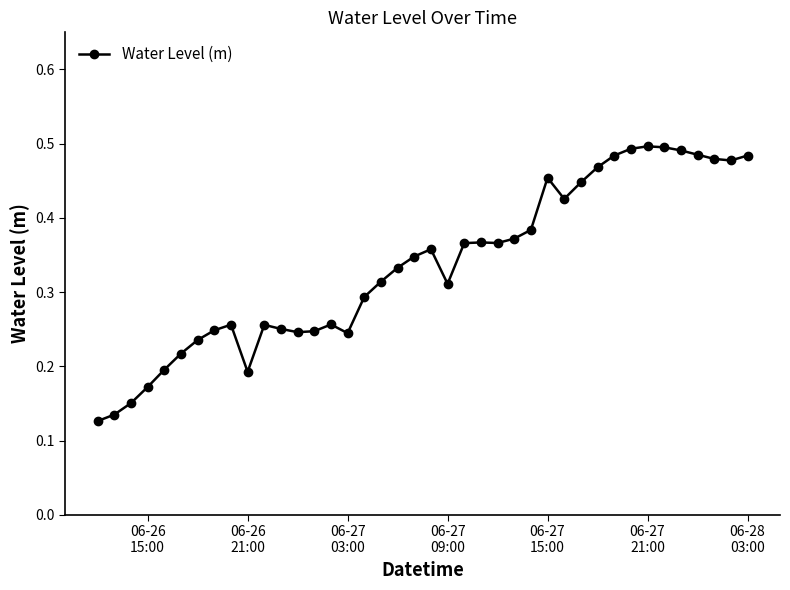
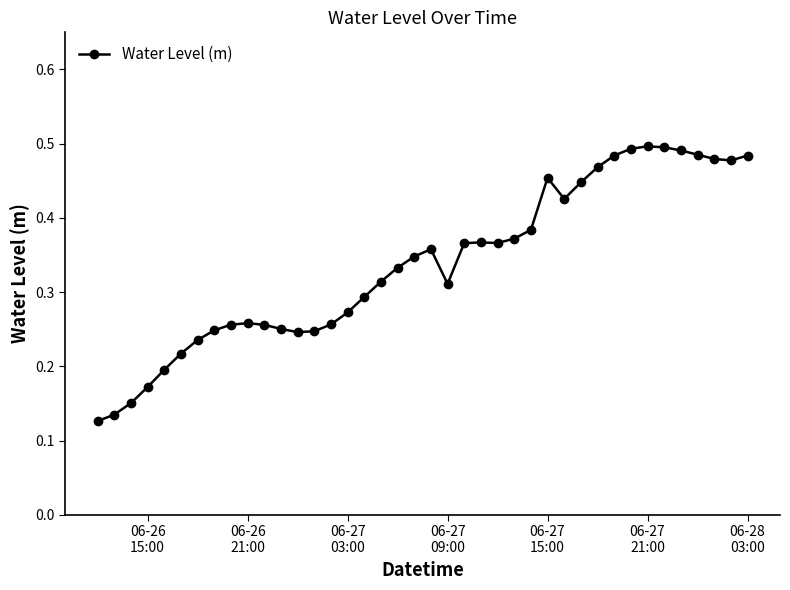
  {
    "06-26 15:00": 0.17,
-   "06-26 21:00": 0.19,
-   "06-27 03:00": 0.24,
+   "06-26 21:00": 0.26,
+   "06-27 03:00": 0.27,
    "06-27 09:00": 0.31,
    "06-27 15:00": 0.45,
    "06-27 21:00": 0.50,
    "06-28 03:00": 0.48
  }
